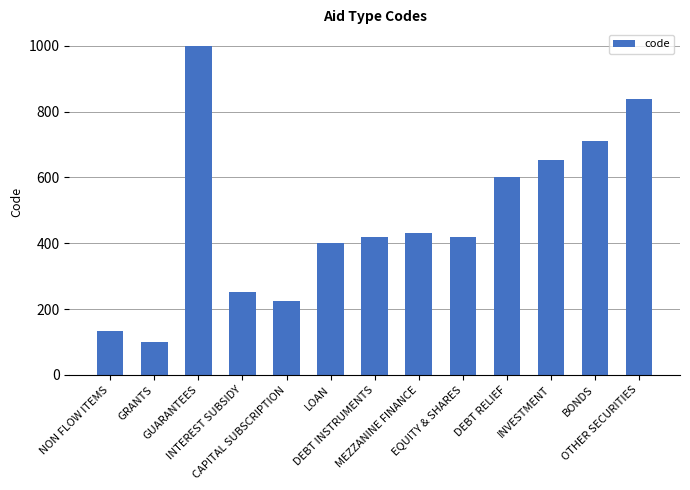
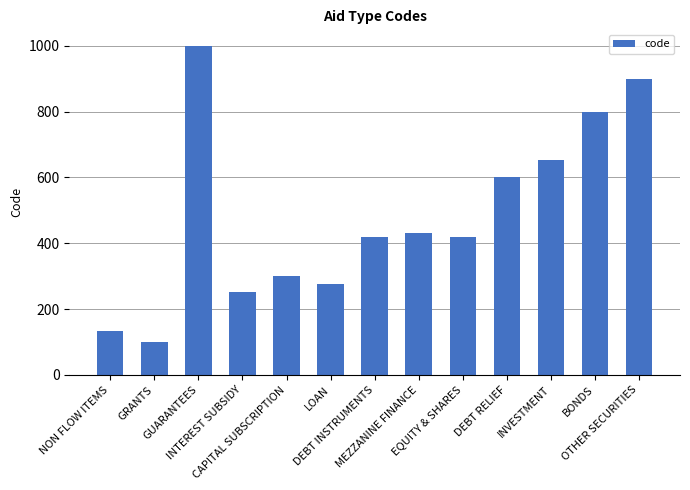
  {
    "NON FLOW ITEMS": 130,
    "GRANTS": 100,
    "GUARANTEES": 1000,
    "INTEREST SUBSIDY": 250,
-   "CAPITAL SUBSCRIPTION": 230,
-   "LOAN": 400,
+   "CAPITAL SUBSCRIPTION": 300,
+   "LOAN": 280,
    "DEBT INSTRUMENTS": 420,
    "MEZZANINE FINANCE": 430,
    "EQUITY & SHARES": 420,
    "DEBT RELIEF": 600,
    "INVESTMENT": 650,
-   "BONDS": 710,
-   "OTHER SECURITIES": 840
+   "BONDS": 800,
+   "OTHER SECURITIES": 900
  }
